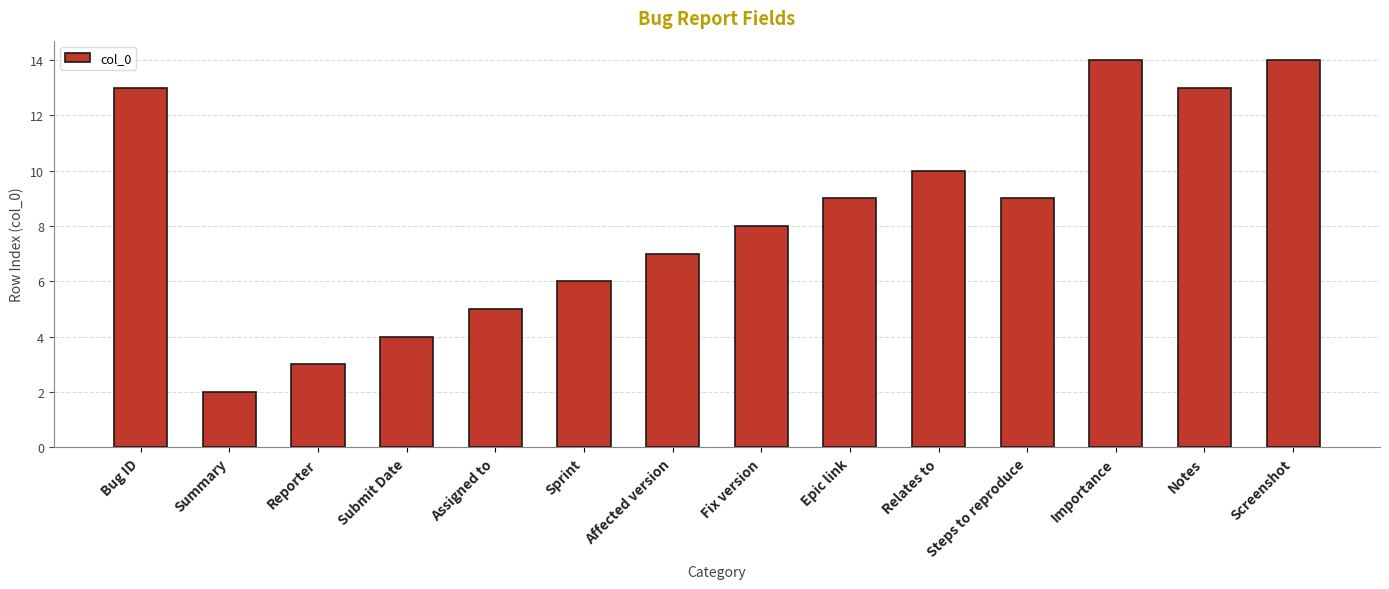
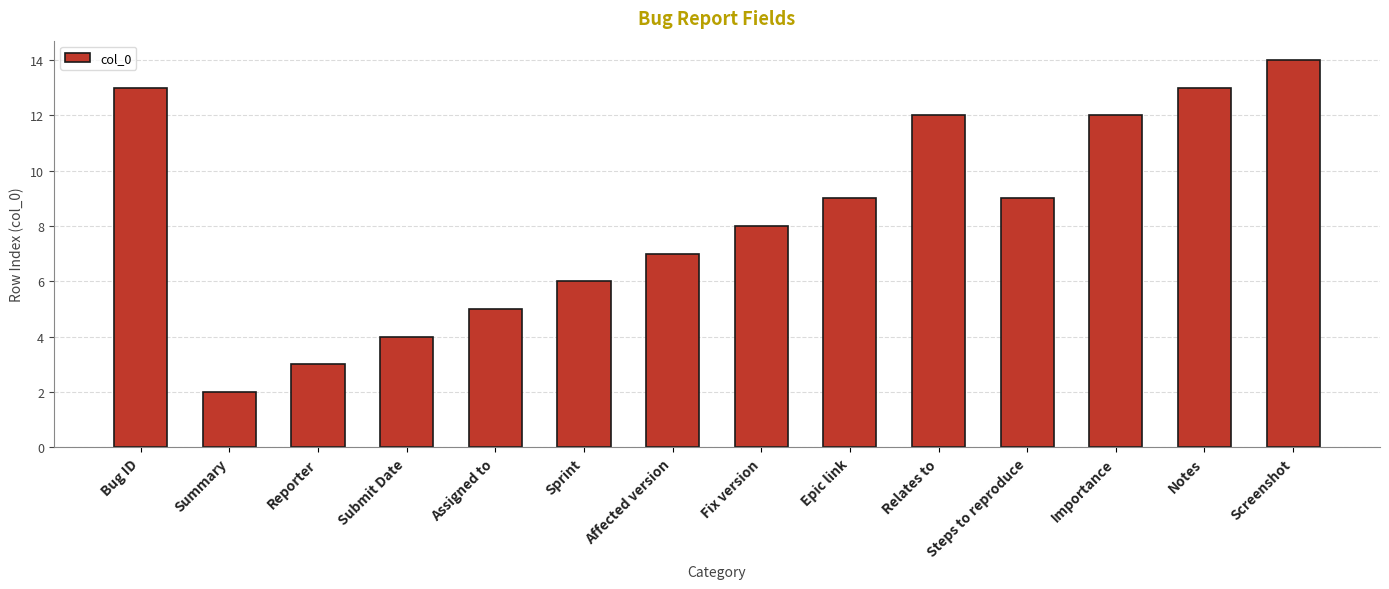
  {
    "Bug ID": 13,
    "Summary": 2,
    "Reporter": 3,
    "Submit Date": 4,
    "Assigned to": 5,
    "Sprint": 6,
    "Affected version": 7,
    "Fix version": 8,
    "Epic link": 9,
-   "Relates to": 10,
+   "Relates to": 12,
    "Steps to reproduce": 9,
-   "Importance": 14,
+   "Importance": 12,
    "Notes": 13,
    "Screenshot": 14
  }
